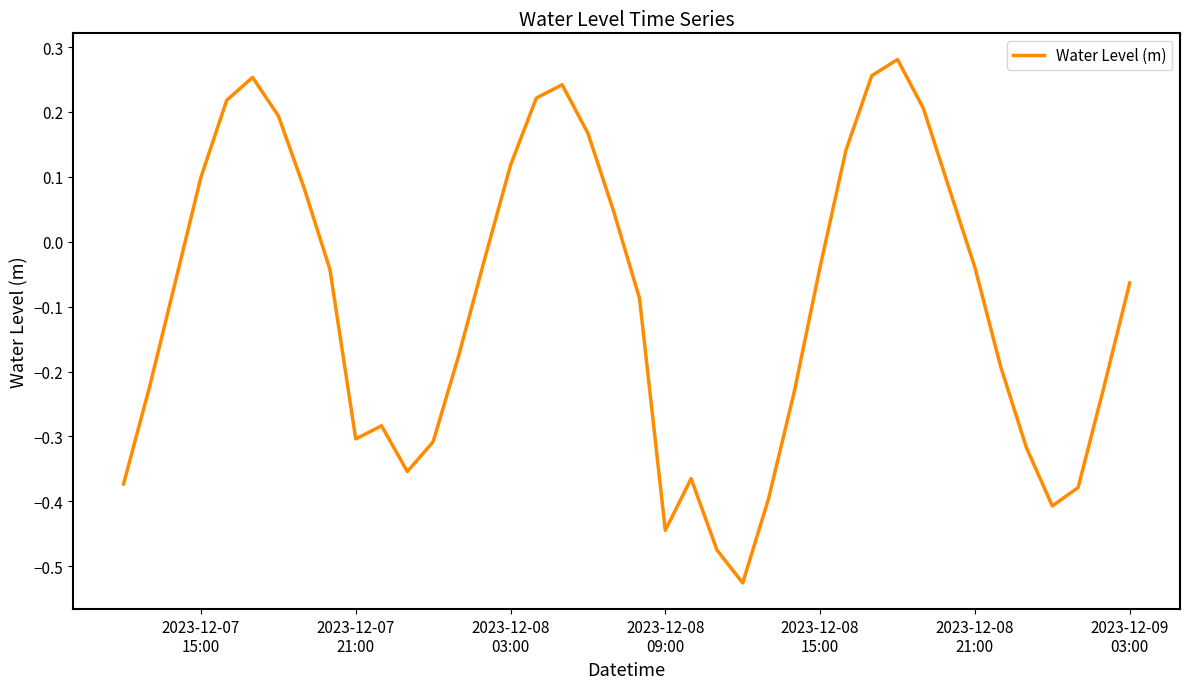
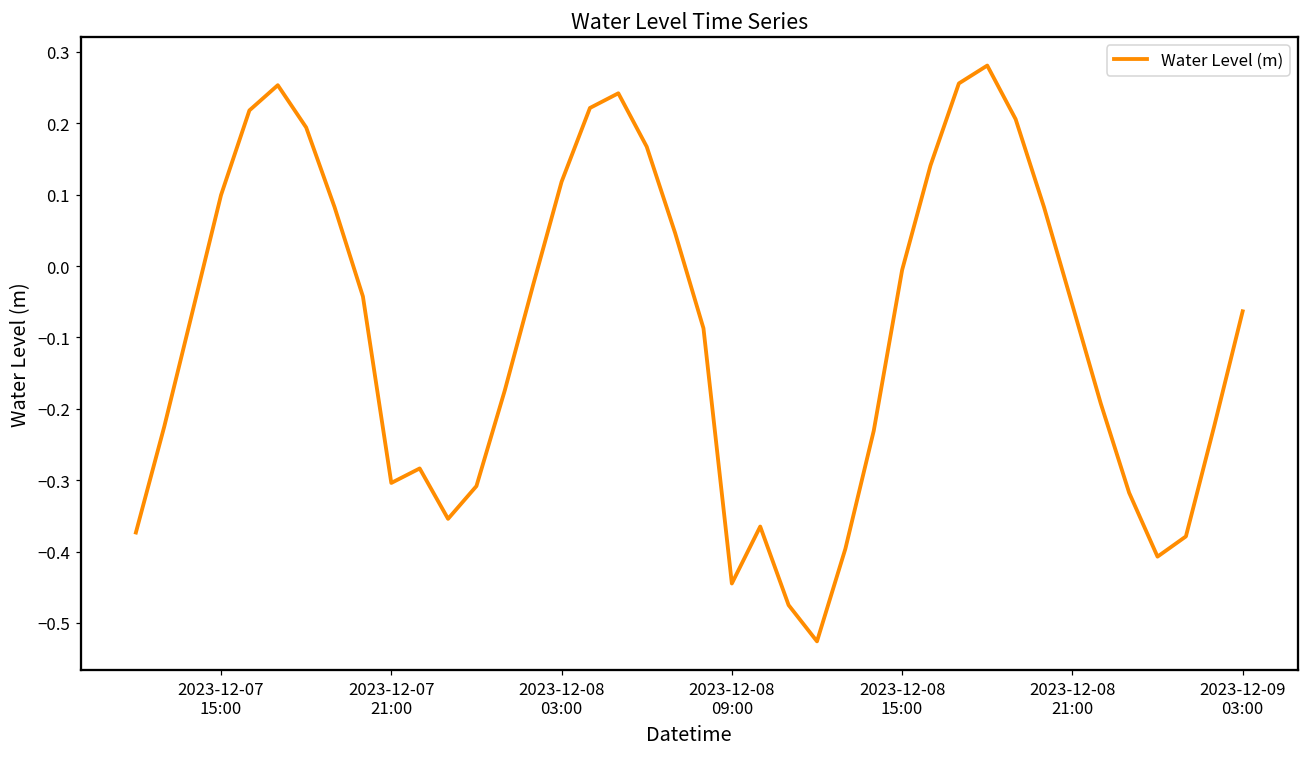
  {
    "2023-12-07 15:00": 0.10,
    "2023-12-07 21:00": -0.30,
    "2023-12-08 03:00": 0.12,
    "2023-12-08 09:00": -0.44,
-   "2023-12-08 15:00": -0.04,
-   "2023-12-08 21:00": -0.04,
+   "2023-12-08 15:00": -0.01,
+   "2023-12-08 21:00": -0.05,
    "2023-12-09 03:00": -0.06
  }
